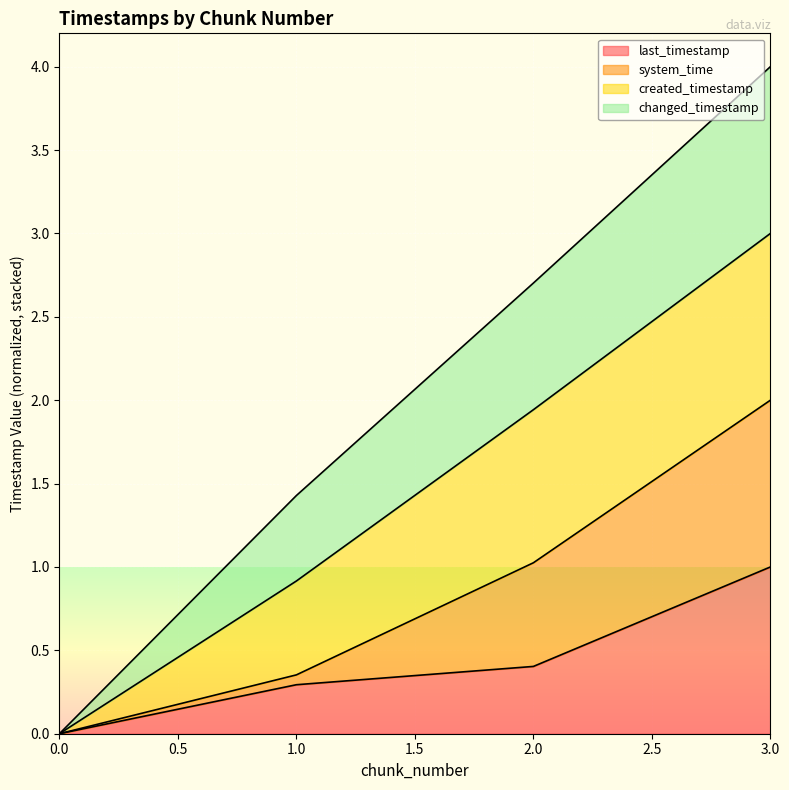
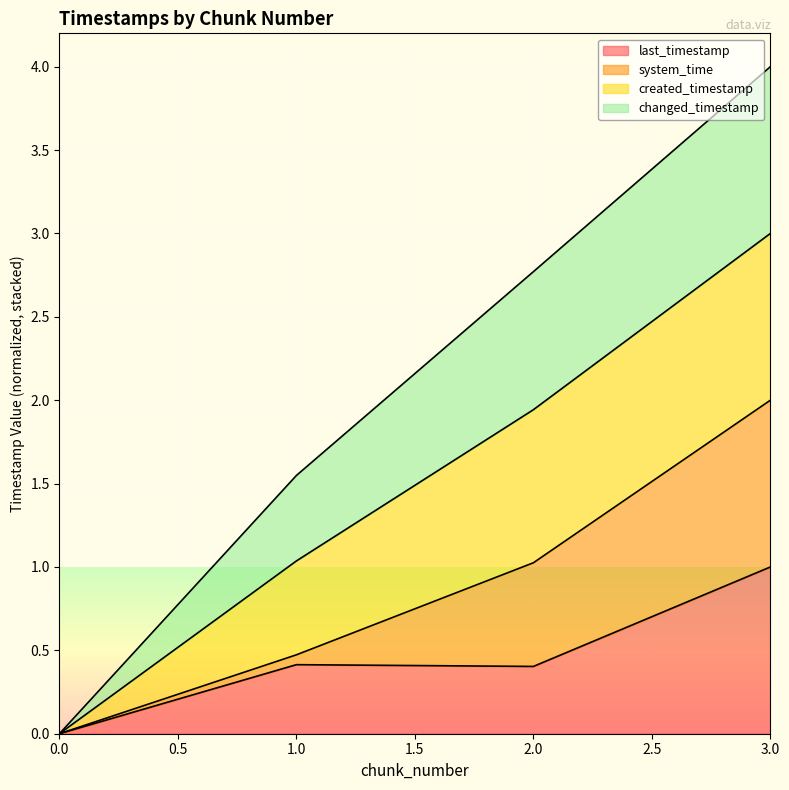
  {
    "last_timestamp": {
-     "1.0": 0.29,
+     "1.0": 0.41,
      "2.0": 0.40,
      "3.0": 1.00
    },
    "system_time": {
      "1.0": 0.06,
      "2.0": 0.62,
      "3.0": 1.00
    },
    "created_timestamp": {
      "1.0": 0.56,
      "2.0": 0.92,
      "3.0": 1.00
    },
    "changed_timestamp": {
      "1.0": 0.51,
-     "2.0": 0.76,
+     "2.0": 0.83,
      "3.0": 1.00
    }
  }
